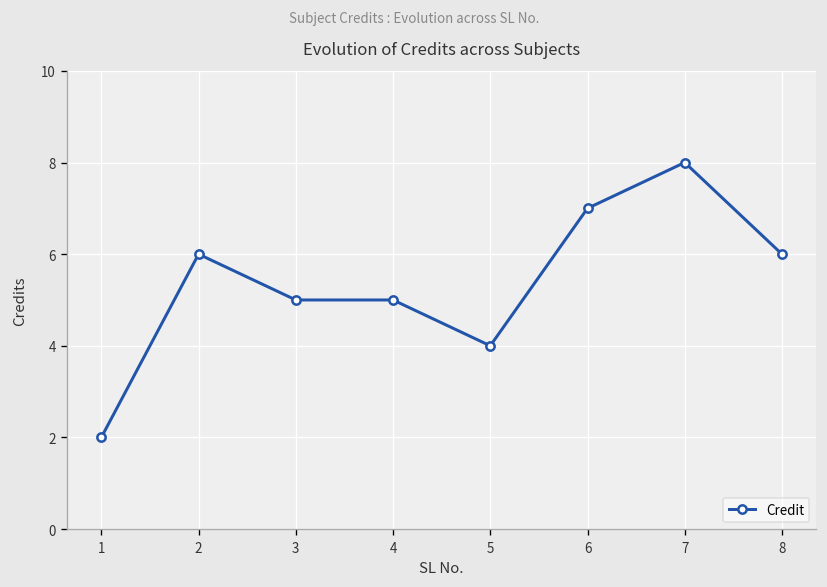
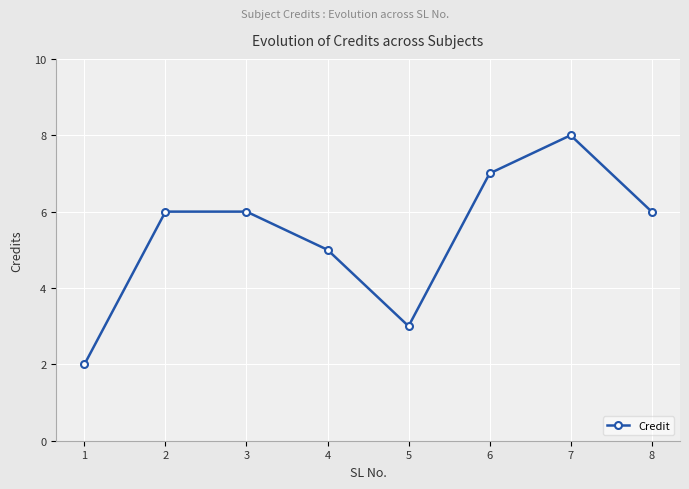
  {
    "1": 2,
    "2": 6,
-   "3": 5,
+   "3": 6,
    "4": 5,
-   "5": 4,
+   "5": 3,
    "6": 7,
    "7": 8,
    "8": 6
  }
